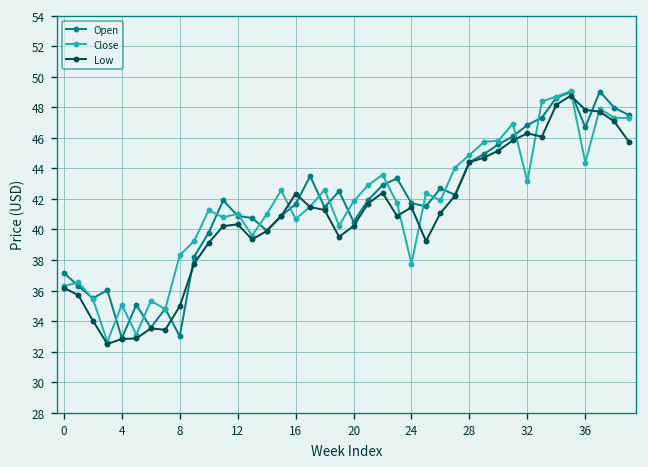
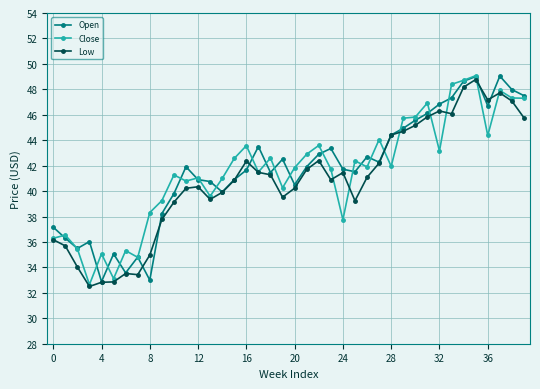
  {
    "Open": {
      "0": 37.2,
      "8": 33.0,
      "16": 41.7,
      "20": 40.5,
      "24": 41.7,
      "32": 46.8,
      "36": 46.7
    },
    "Close": {
      "4": 35.1,
      "8": 38.3,
-     "16": 40.7,
+     "16": 43.6,
      "20": 41.8,
      "24": 37.8,
-     "28": 44.9,
+     "28": 41.9,
      "32": 43.2,
      "36": 44.4
    },
    "Low": {
      "8": 35.0,
      "12": 40.3,
      "16": 42.3,
      "20": 40.2,
      "24": 41.5,
      "32": 46.3,
-     "36": 47.8
+     "36": 47.2
    }
  }
